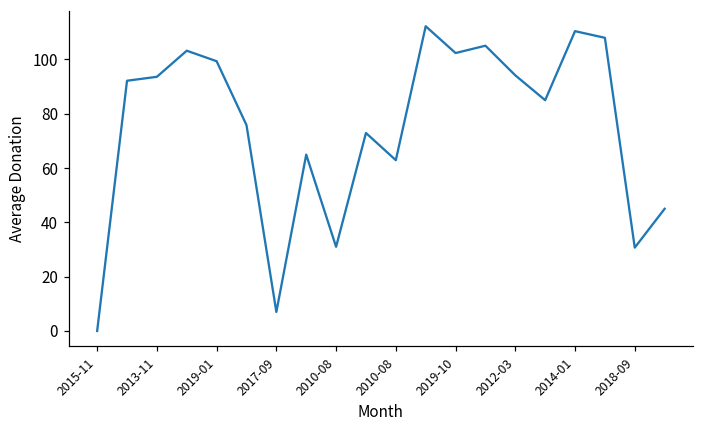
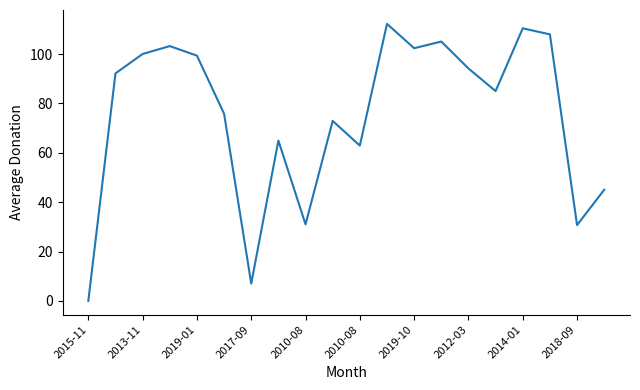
  {
    "2015-11": 0,
-   "2013-11": 94,
+   "2013-11": 100,
    "2019-01": 99,
    "2017-09": 7,
    "2019-10": 102,
    "2012-03": 94,
    "2014-01": 110,
    "2018-09": 31
  }
